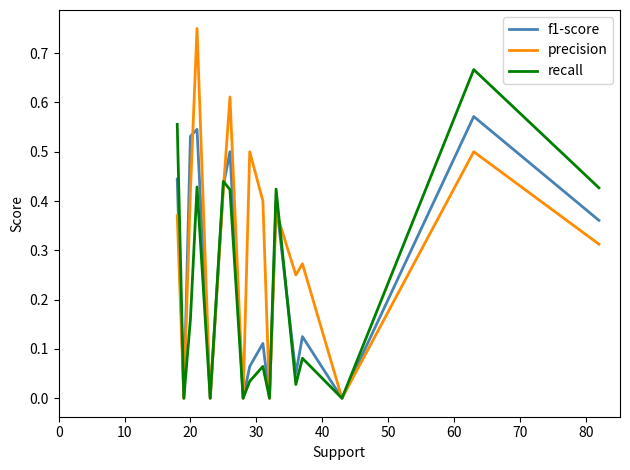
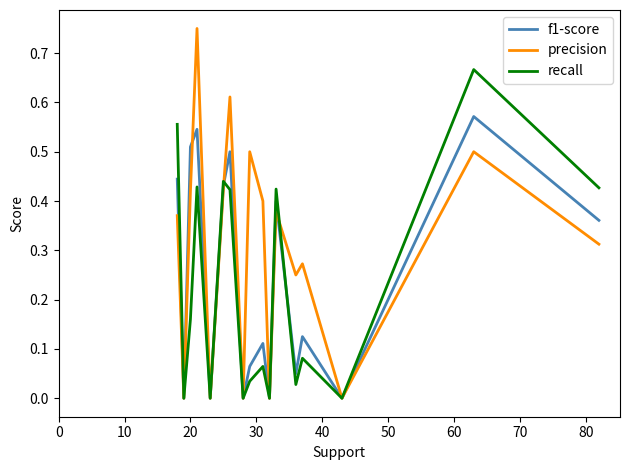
  {
    "f1-score": {
-     "20": 0.53
+     "20": 0.51
    },
    "precision": {
      "20": 0.42
    },
    "recall": {
      "20": 0.16
    }
  }
